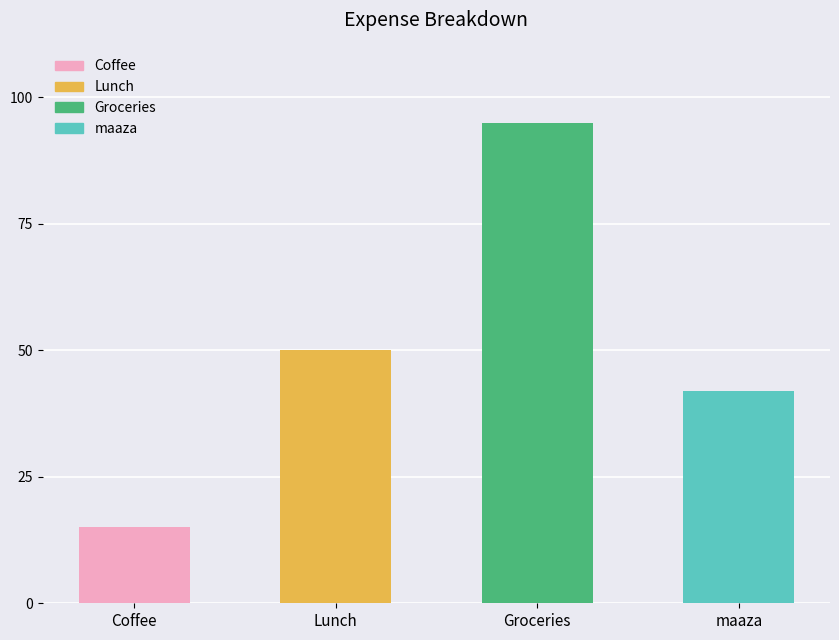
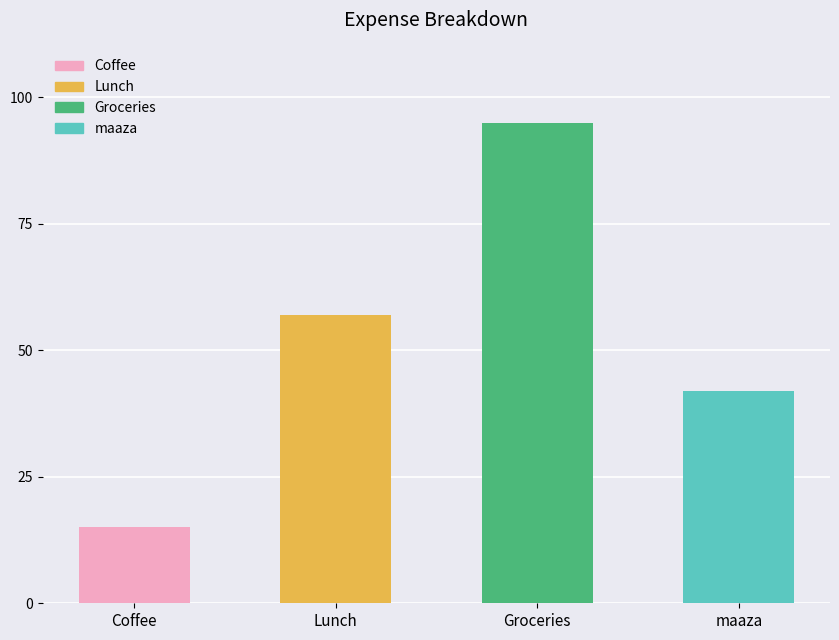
  {
    "Coffee": 15,
-   "Lunch": 50,
+   "Lunch": 57,
    "Groceries": 95,
    "maaza": 42
  }
